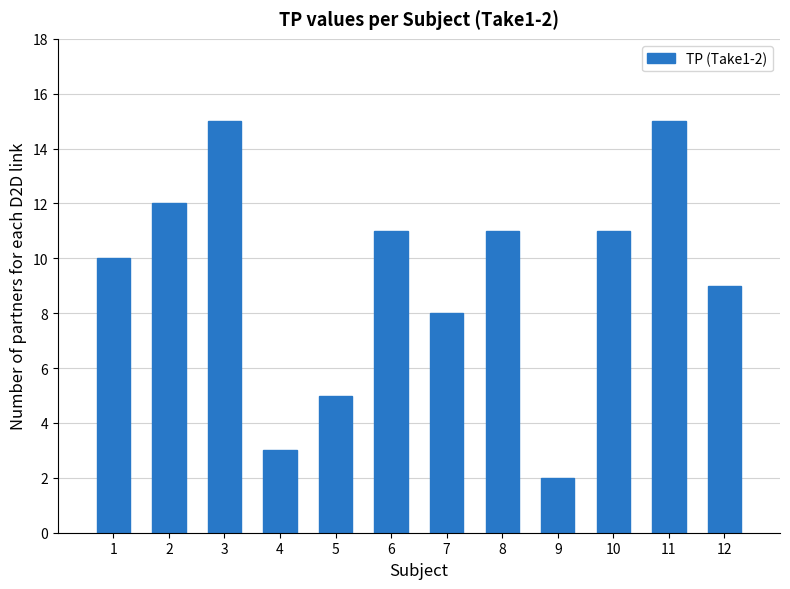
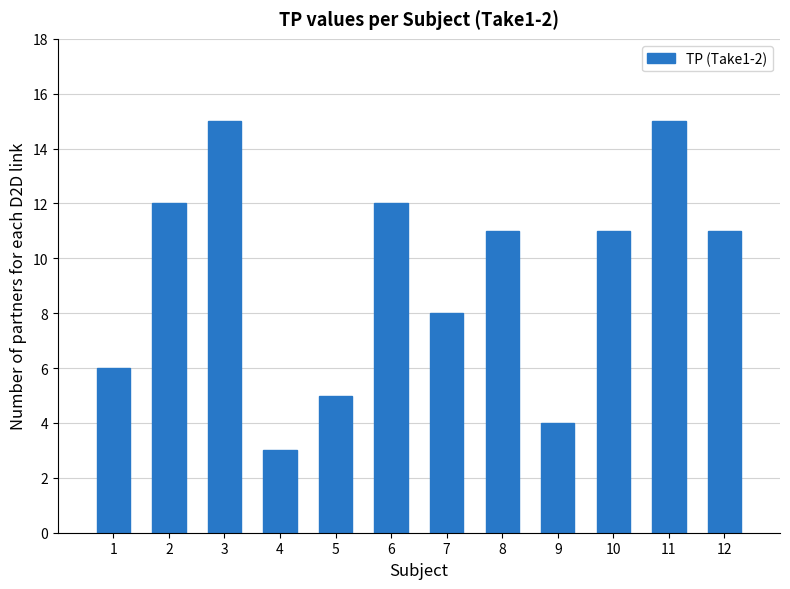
  {
-   "1": 10,
+   "1": 6,
    "2": 12,
    "3": 15,
    "4": 3,
    "5": 5,
-   "6": 11,
+   "6": 12,
    "7": 8,
    "8": 11,
-   "9": 2,
+   "9": 4,
    "10": 11,
    "11": 15,
-   "12": 9
+   "12": 11
  }
